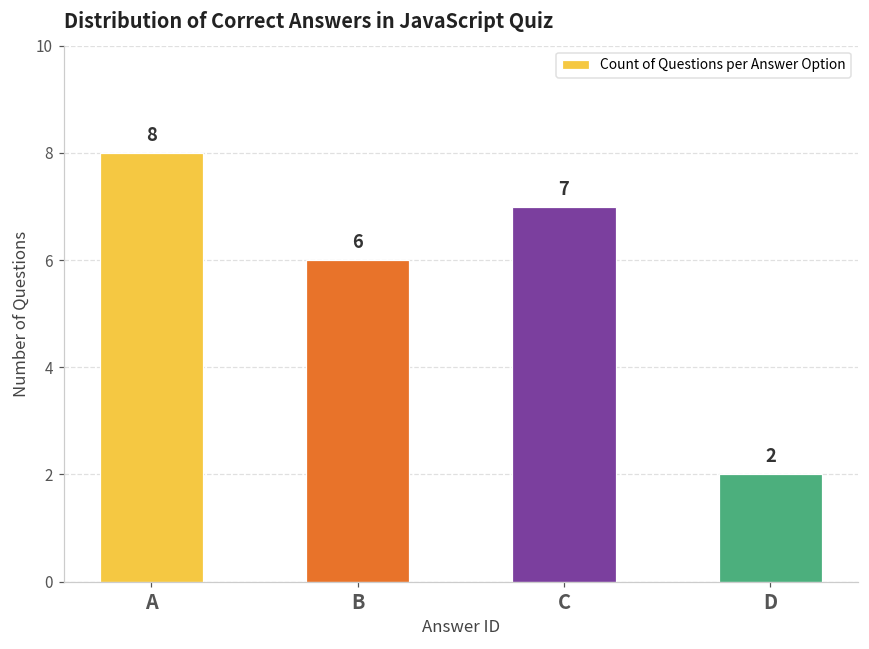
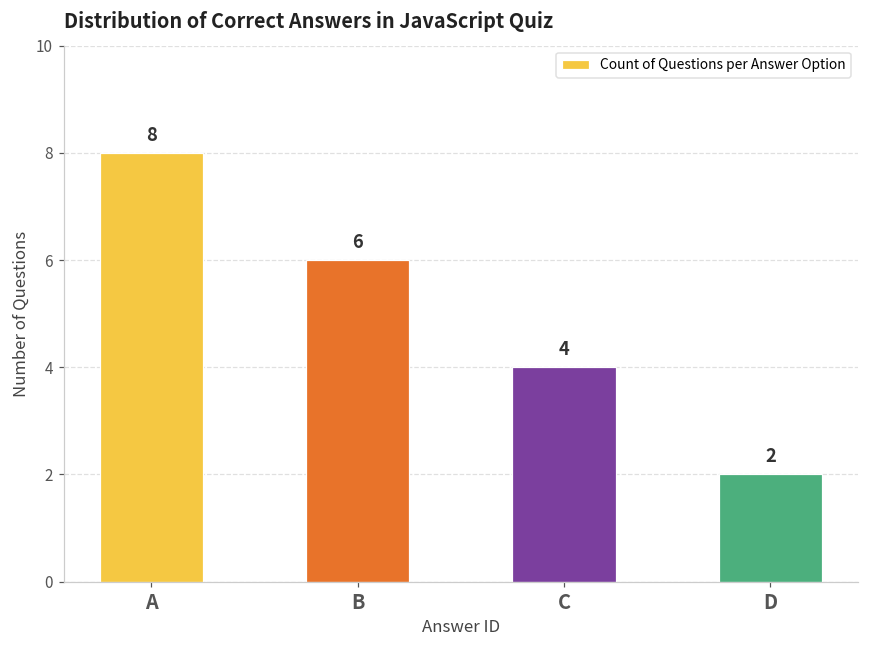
  {
    "A": 8,
    "B": 6,
-   "C": 7,
+   "C": 4,
    "D": 2
  }
